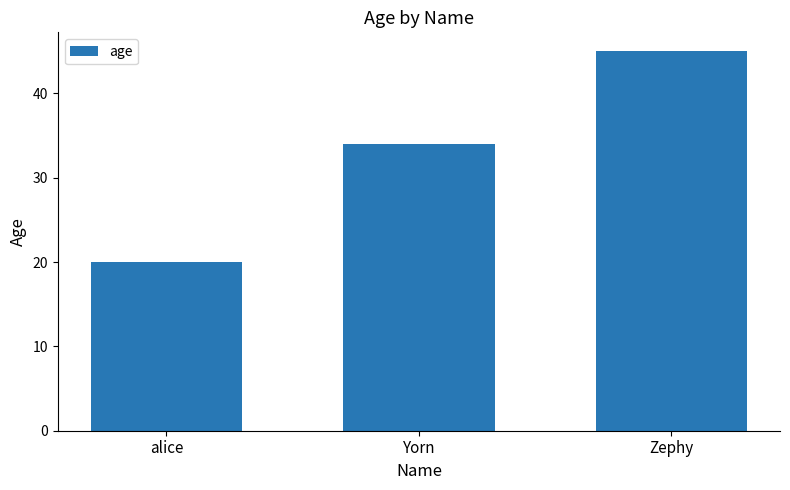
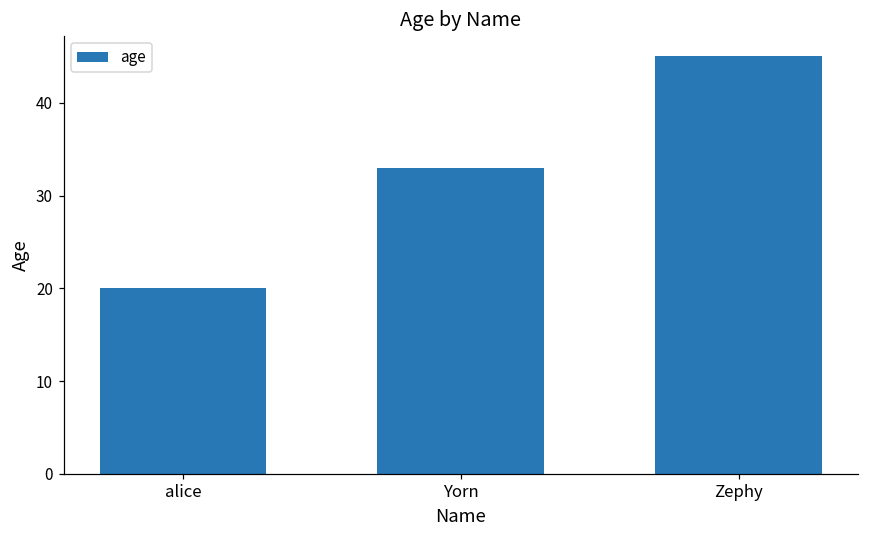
  {
    "alice": 20,
-   "Yorn": 34,
+   "Yorn": 33,
    "Zephy": 45
  }
